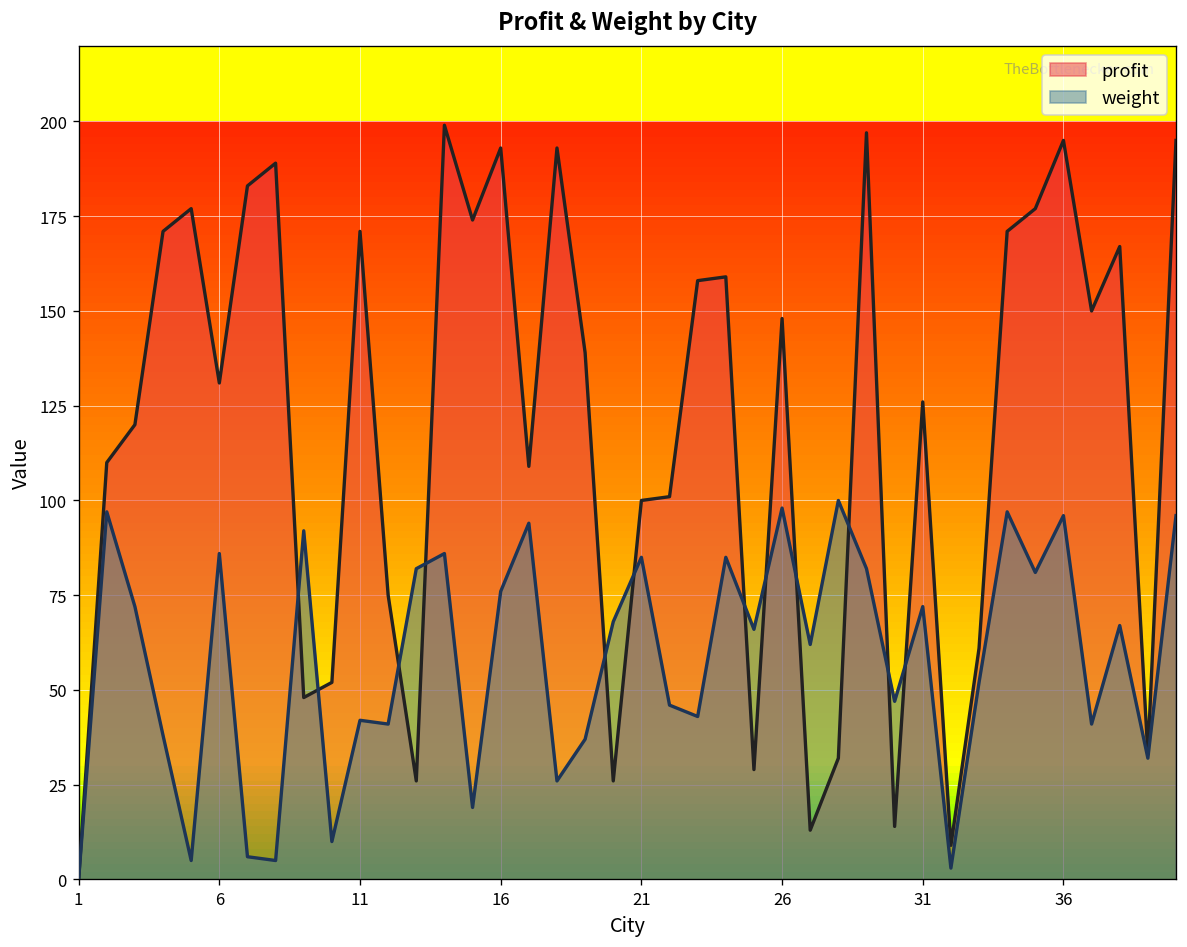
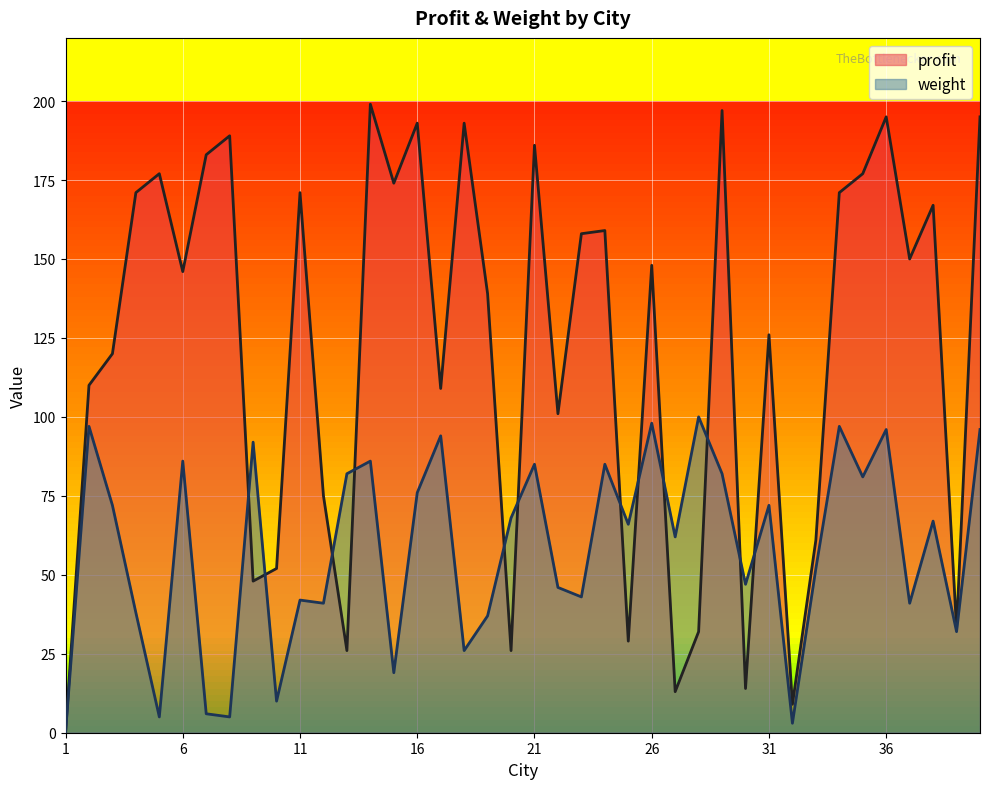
  {
    "profit": {
-     "6": 131,
+     "6": 146,
      "11": 171,
      "16": 193,
-     "21": 100,
+     "21": 186,
      "26": 148,
      "31": 126,
      "36": 195
    },
    "weight": {
      "6": 86,
      "11": 42,
      "16": 76,
      "21": 85,
      "26": 98,
      "31": 72,
      "36": 96
    }
  }
